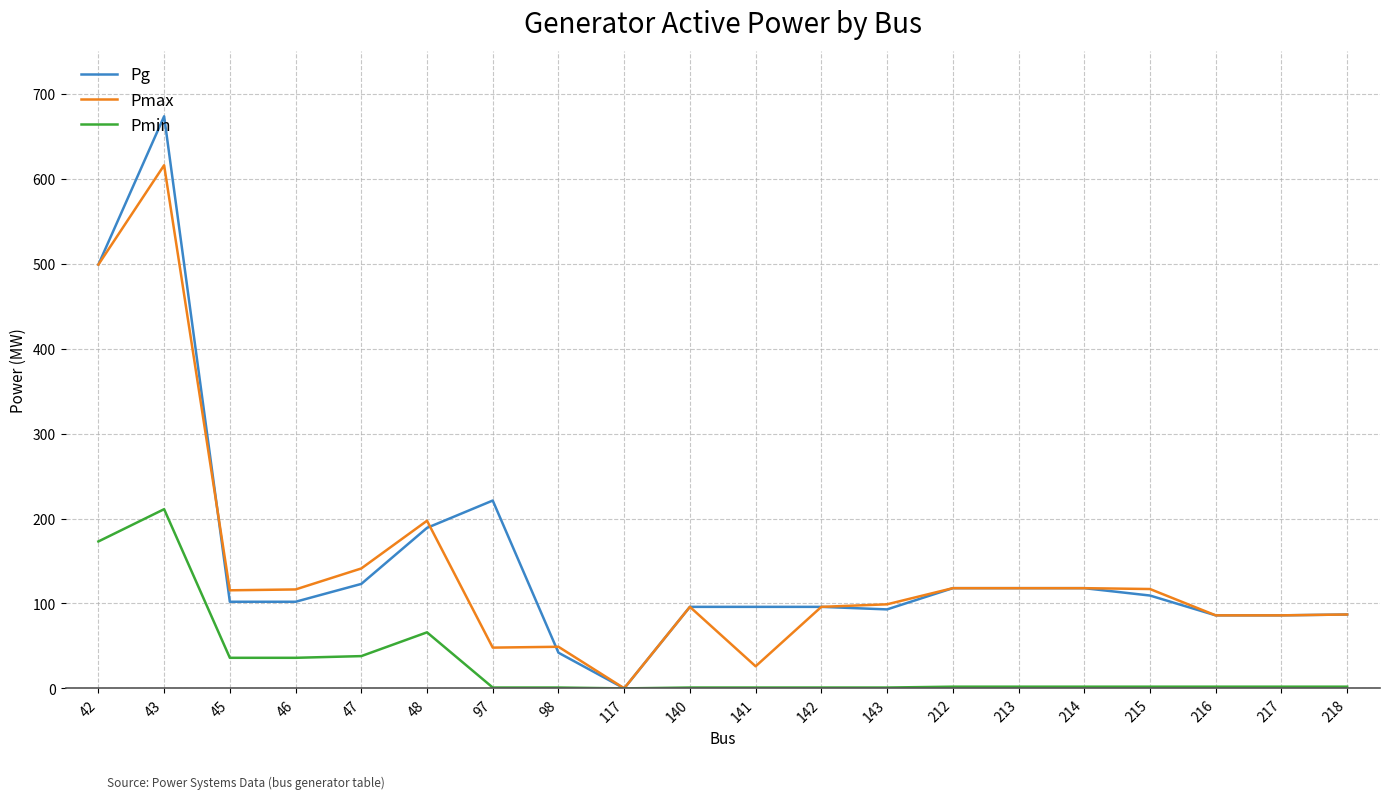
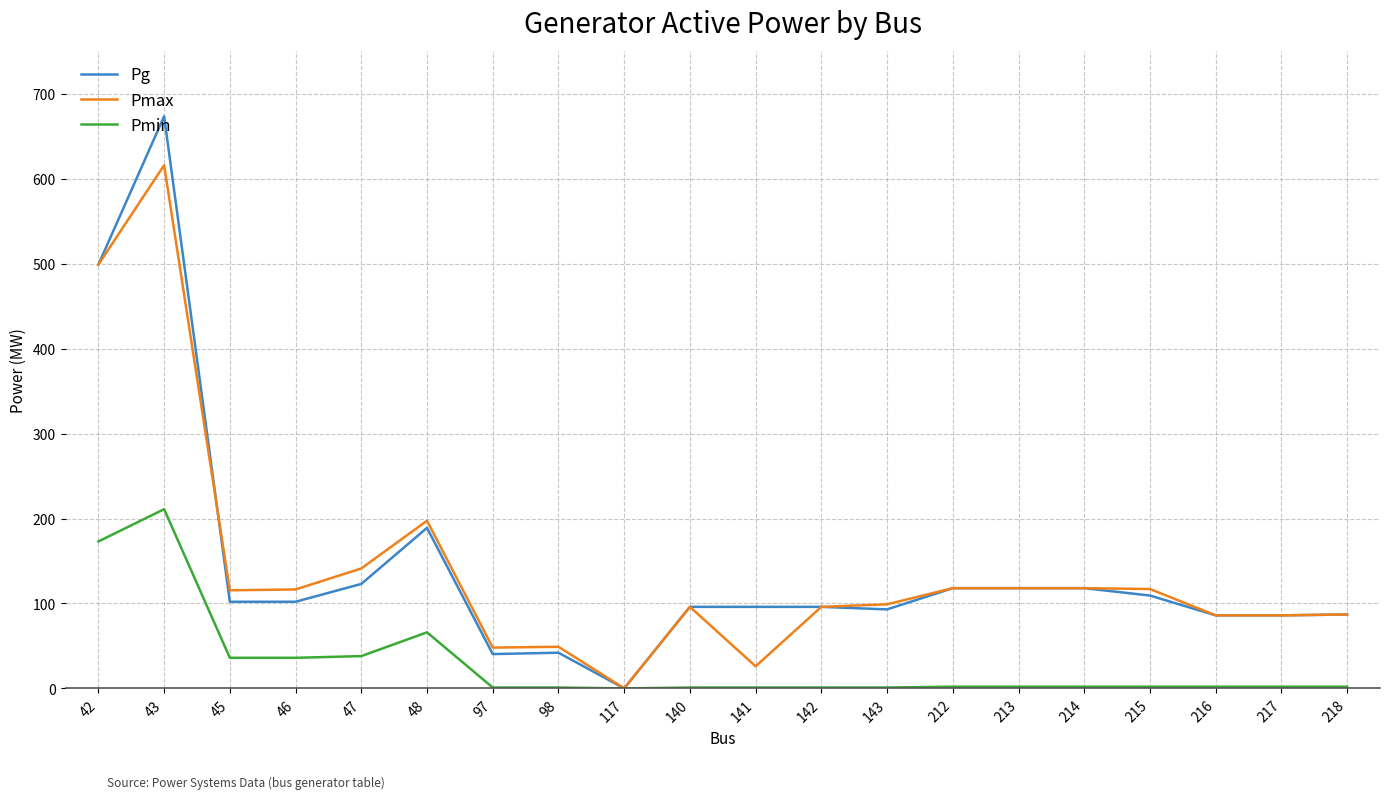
  {
    "Pg": {
      "43": 670,
      "45": 100,
      "46": 100,
      "47": 120,
      "48": 190,
-     "97": 220,
+     "97": 40,
      "98": 40,
      "141": 100,
      "143": 90,
      "215": 110
    },
    "Pmax": {
      "43": 620,
      "45": 120,
      "46": 120,
      "47": 140,
      "48": 200,
      "97": 50,
      "98": 50,
      "141": 30,
      "143": 100,
      "215": 120
    },
    "Pmin": {
      "42": 170,
      "43": 210,
      "45": 40,
      "46": 40,
      "47": 40,
      "48": 70,
      "97": 0,
      "98": 0,
      "140": 0,
      "141": 0,
      "142": 0,
      "143": 0,
      "212": 0,
      "213": 0,
      "214": 0,
      "215": 0,
      "216": 0,
      "217": 0,
      "218": 0
    }
  }
